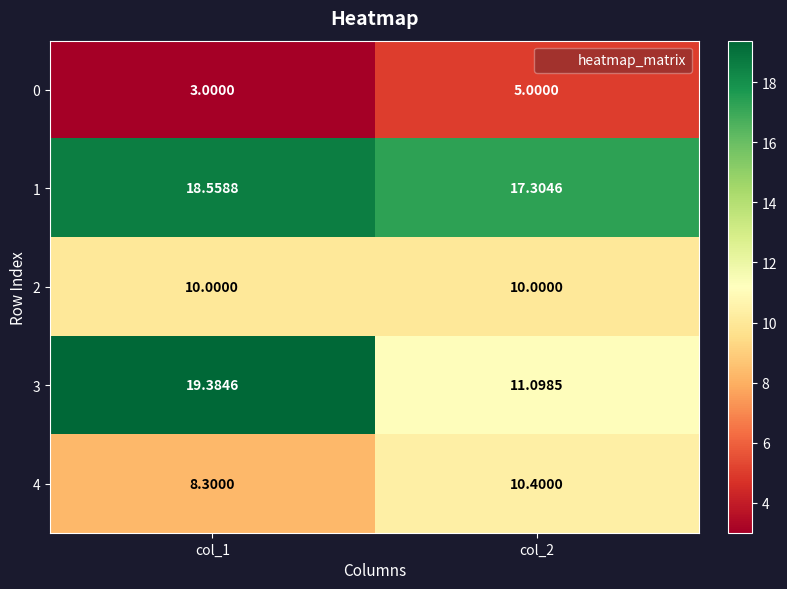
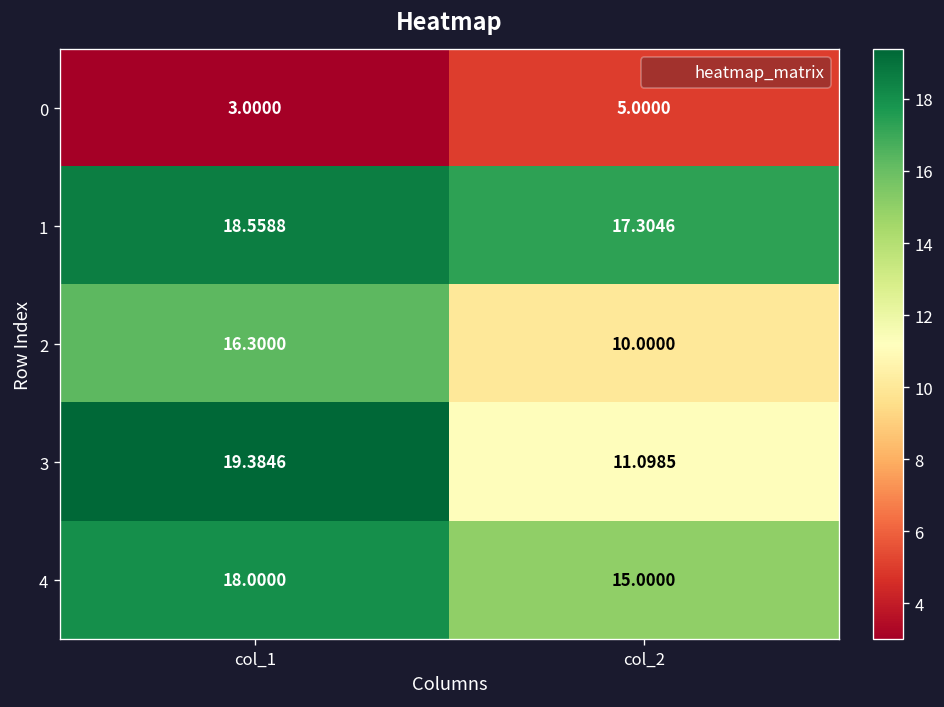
  {
    "0": {
      "col_1": 3.0000,
      "col_2": 5.0000
    },
    "1": {
      "col_1": 18.5588,
      "col_2": 17.3046
    },
    "2": {
-     "col_1": 10.0000,
+     "col_1": 16.3000,
      "col_2": 10.0000
    },
    "3": {
      "col_1": 19.3846,
      "col_2": 11.0985
    },
    "4": {
-     "col_1": 8.3000,
-     "col_2": 10.4000
+     "col_1": 18.0000,
+     "col_2": 15.0000
    }
  }
